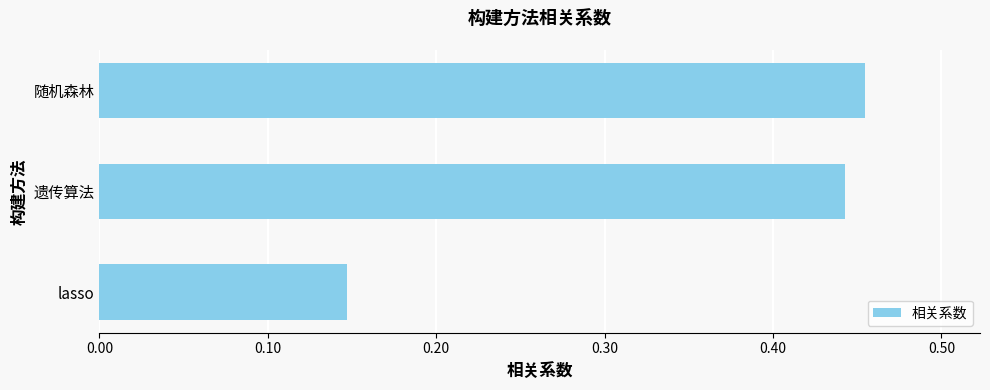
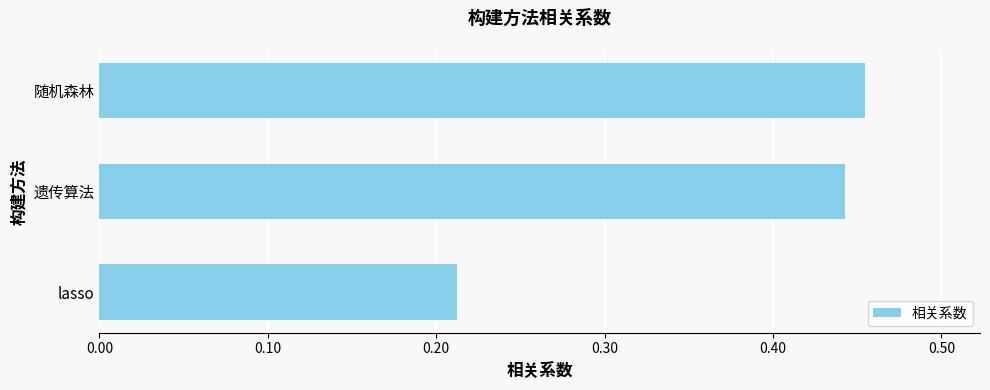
  {
    "随机森林": 0.455,
    "遗传算法": 0.443,
-   "lasso": 0.147
+   "lasso": 0.212
  }
